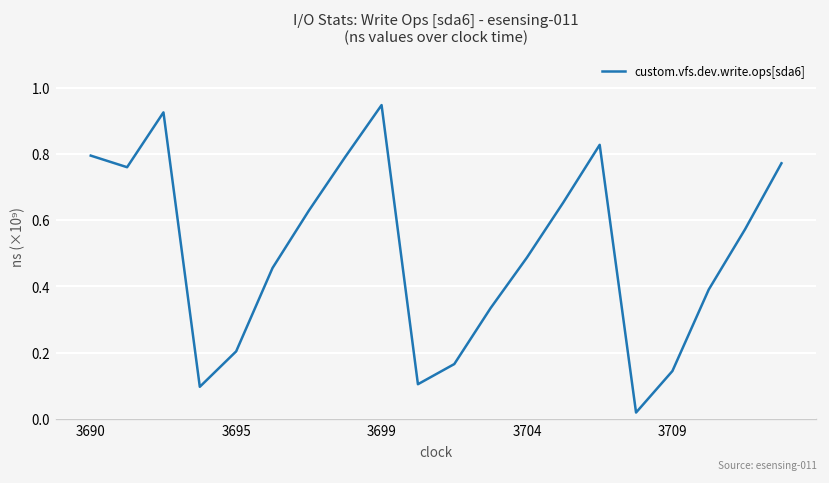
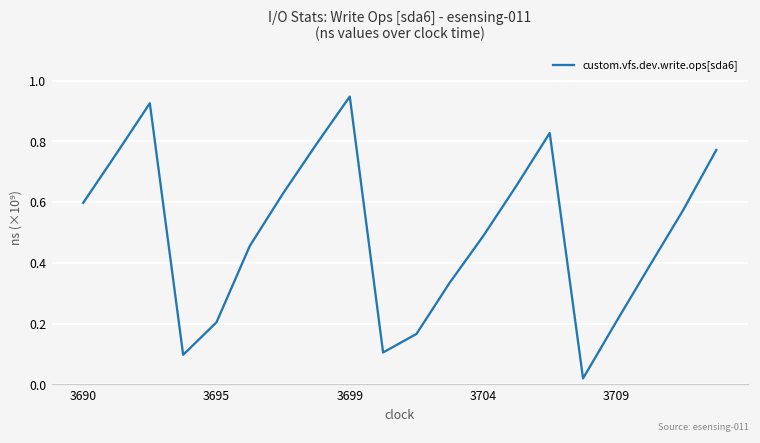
  {
-   "3690": 0.80,
+   "3690": 0.60,
    "3695": 0.20,
    "3699": 0.95,
    "3704": 0.49,
-   "3709": 0.14
+   "3709": 0.21
  }
